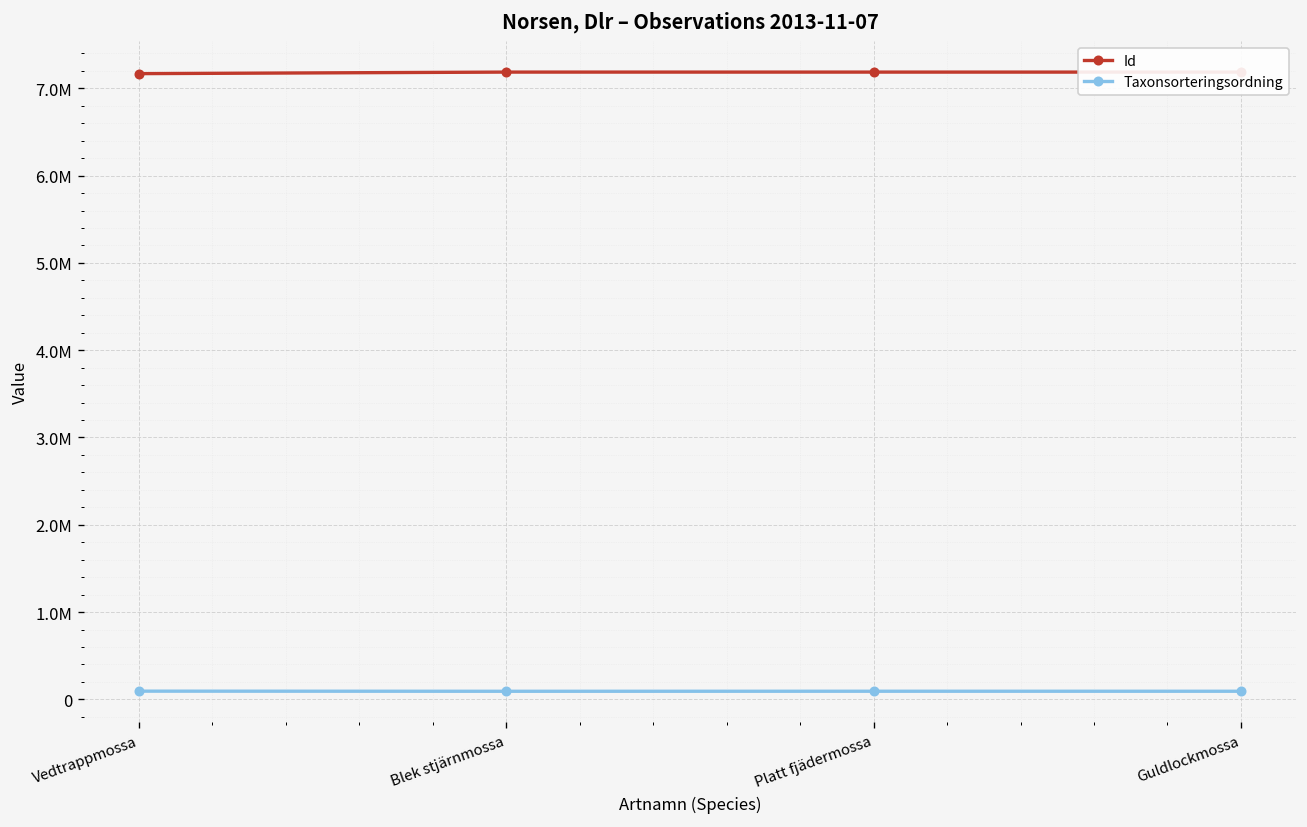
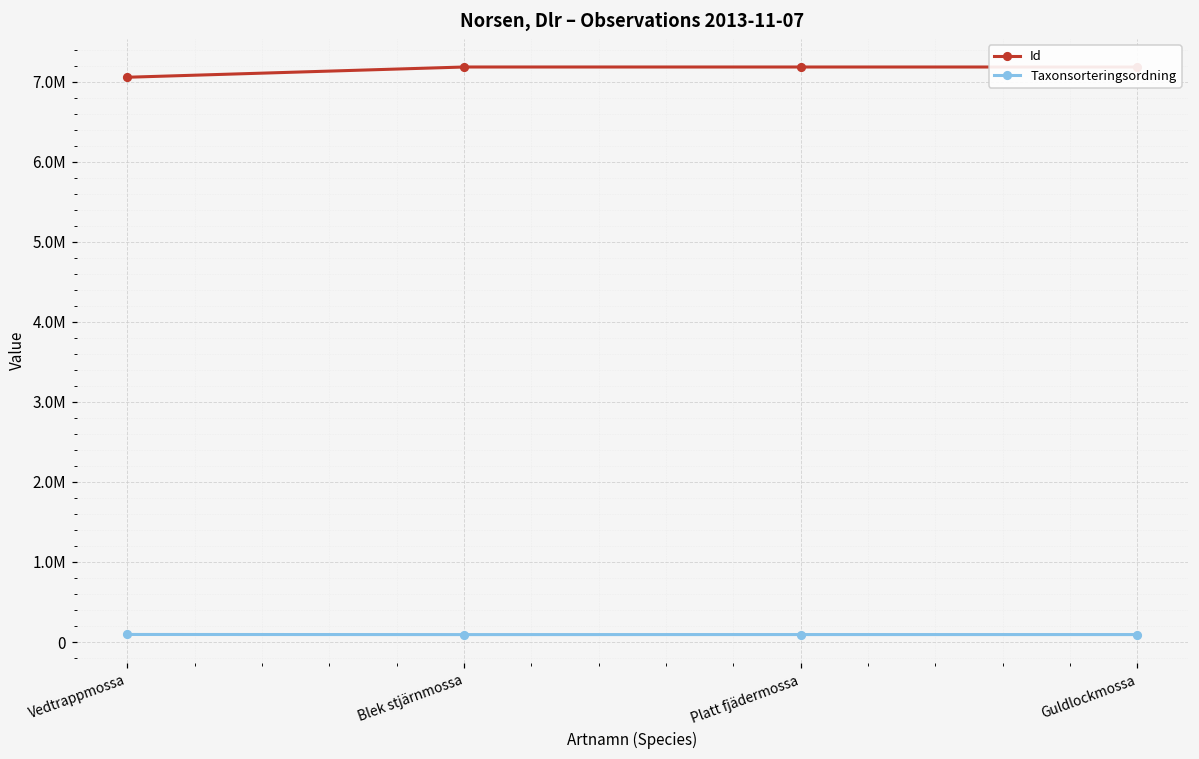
  {
    "Id": {
-     "Vedtrappmossa": 7200000,
+     "Vedtrappmossa": 7100000,
      "Blek stjärnmossa": 7200000,
      "Platt fjädermossa": 7200000
    },
    "Taxonsorteringsordning": {
      "Vedtrappmossa": 100000,
      "Blek stjärnmossa": 100000,
      "Platt fjädermossa": 100000,
      "Guldlockmossa": 100000
    }
  }
